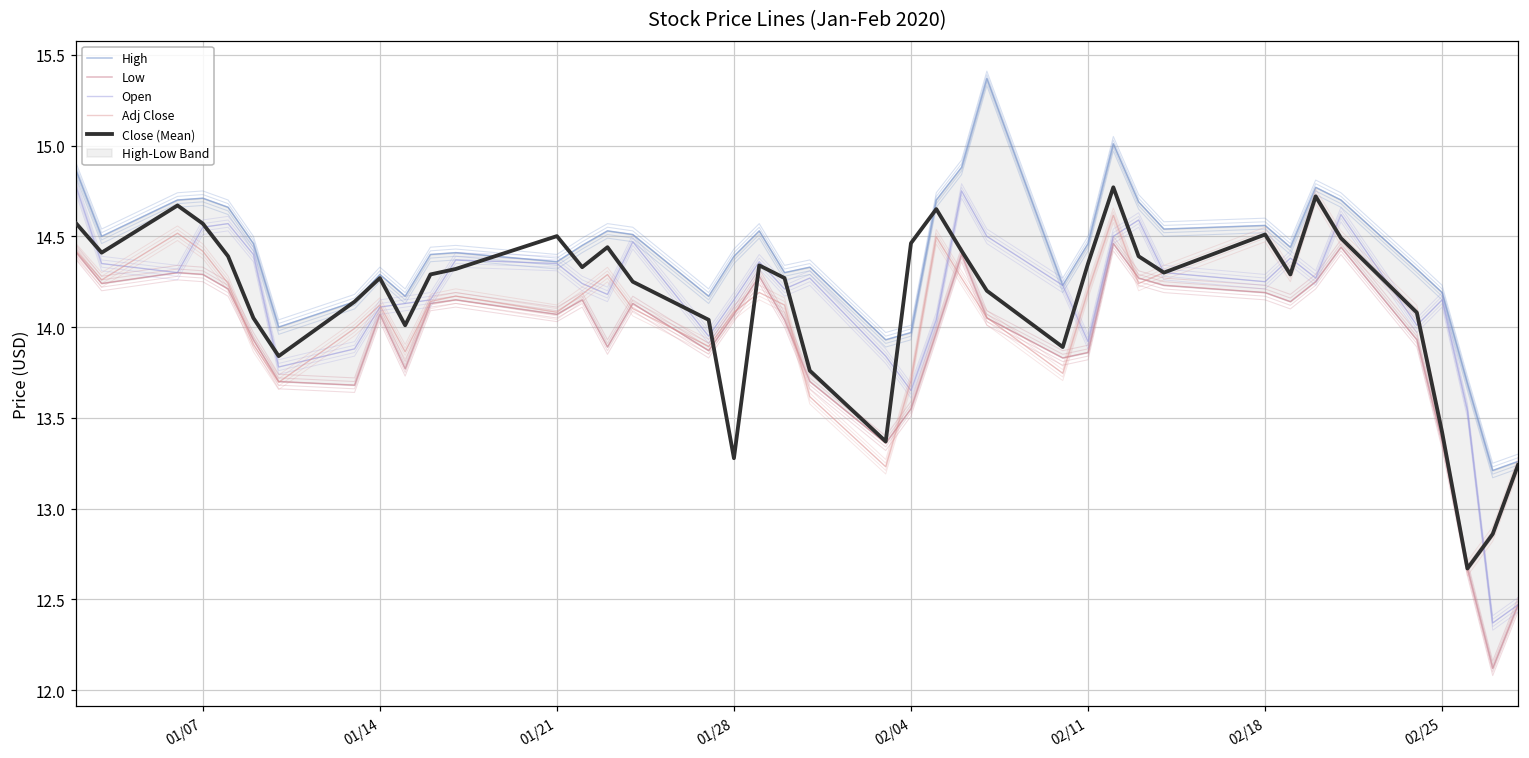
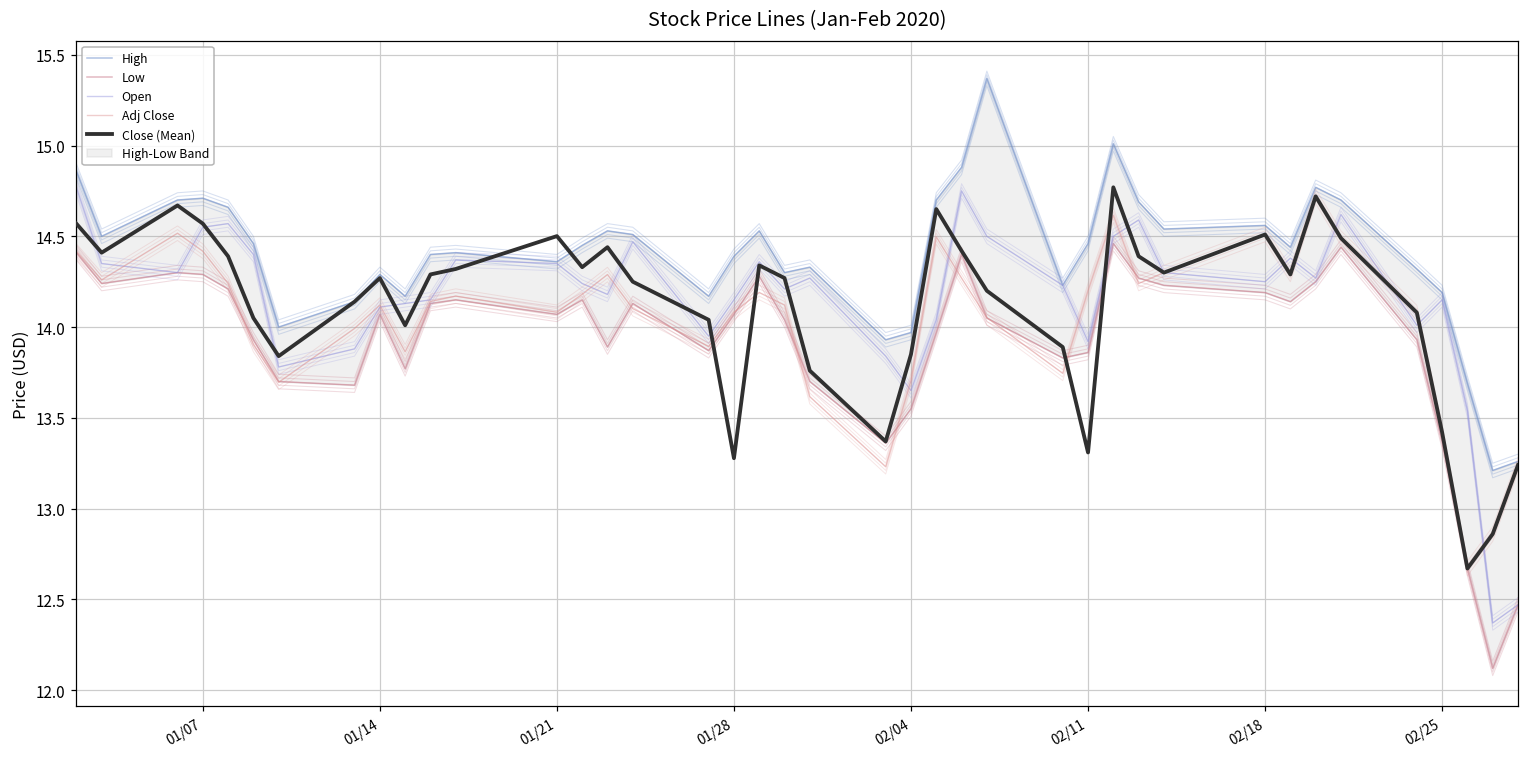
  {
    "Close (Mean)": {
      "01/21": 14.50,
      "01/28": 13.28,
-     "02/04": 14.46,
-     "02/11": 14.35
+     "02/04": 13.85,
+     "02/11": 13.31
    }
  }
